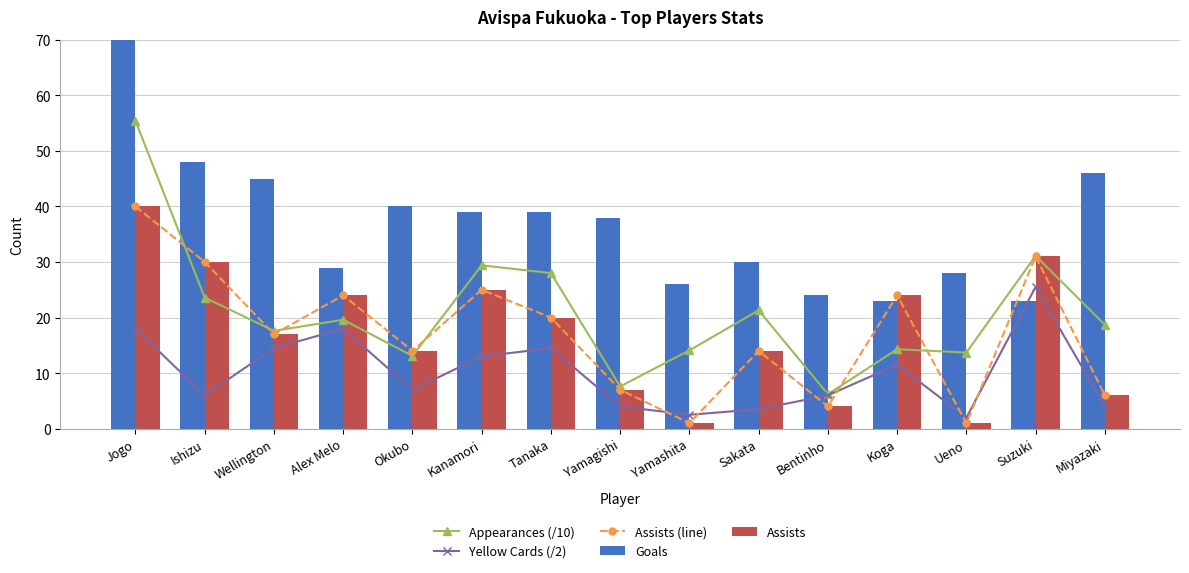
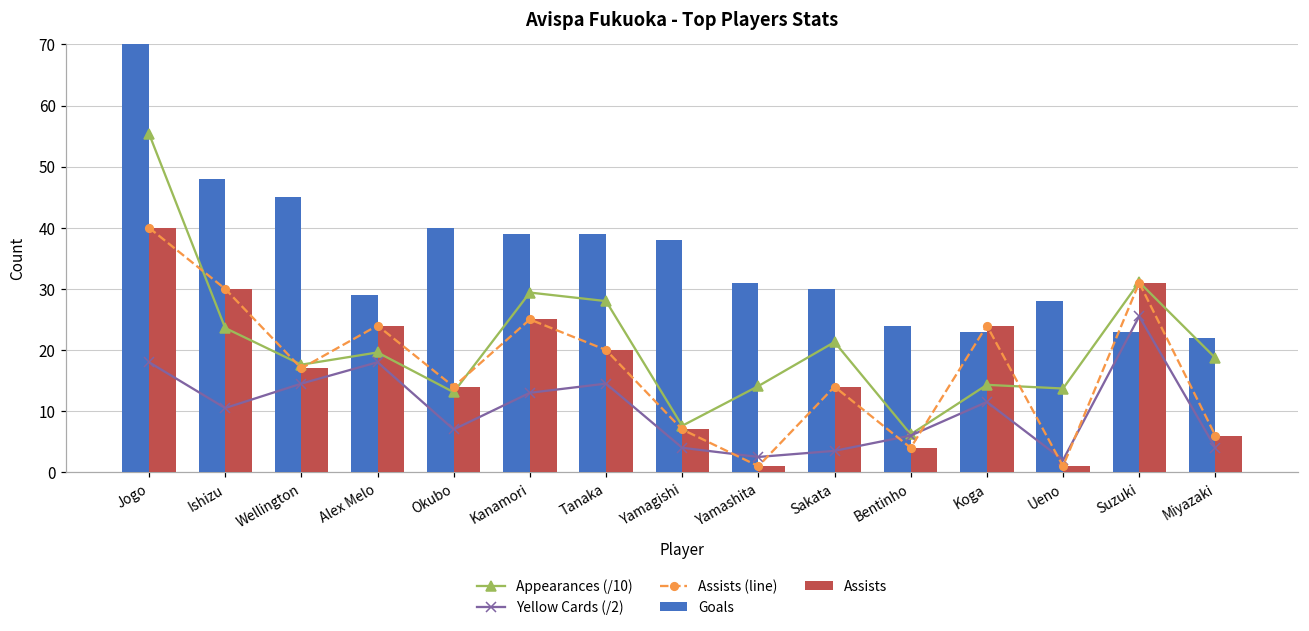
  {
    "Appearances (/10)": {
      "Jogo": 55,
      "Ishizu": 24,
      "Wellington": 18,
      "Alex Melo": 20,
      "Okubo": 13,
      "Kanamori": 29,
      "Tanaka": 28,
      "Yamagishi": 8,
      "Yamashita": 14,
      "Sakata": 21,
      "Koga": 14,
      "Ueno": 14,
      "Miyazaki": 19
    },
    "Goals": {
      "Ishizu": 48,
      "Wellington": 45,
      "Alex Melo": 29,
      "Okubo": 40,
      "Kanamori": 39,
      "Tanaka": 39,
      "Yamagishi": 38,
-     "Yamashita": 26,
+     "Yamashita": 31,
      "Sakata": 30,
      "Bentinho": 24,
      "Koga": 23,
      "Ueno": 28,
      "Suzuki": 23,
-     "Miyazaki": 46
+     "Miyazaki": 22
    },
    "Yellow Cards (/2)": {
      "Jogo": 18,
-     "Ishizu": 6,
+     "Ishizu": 11,
      "Wellington": 15,
      "Alex Melo": 18,
      "Okubo": 7,
      "Kanamori": 13,
      "Tanaka": 15,
      "Yamagishi": 4,
      "Yamashita": 3,
      "Sakata": 4,
      "Koga": 12,
      "Ueno": 2,
      "Suzuki": 26,
      "Miyazaki": 4
    },
    "Assists": {
      "Jogo": 40,
      "Ishizu": 30,
      "Wellington": 17,
      "Alex Melo": 24,
      "Okubo": 14,
      "Kanamori": 25,
      "Tanaka": 20,
      "Yamagishi": 7,
      "Yamashita": 1,
      "Sakata": 14,
      "Bentinho": 4,
      "Koga": 24,
      "Ueno": 1,
      "Suzuki": 31,
      "Miyazaki": 6
    },
    "Assists (line)": {
      "Jogo": 40,
      "Ishizu": 30,
      "Wellington": 17,
      "Alex Melo": 24,
      "Okubo": 14,
      "Kanamori": 25,
      "Tanaka": 20,
      "Yamagishi": 7,
      "Yamashita": 1,
      "Sakata": 14,
      "Bentinho": 4,
      "Koga": 24,
      "Ueno": 1,
      "Miyazaki": 6
    }
  }
